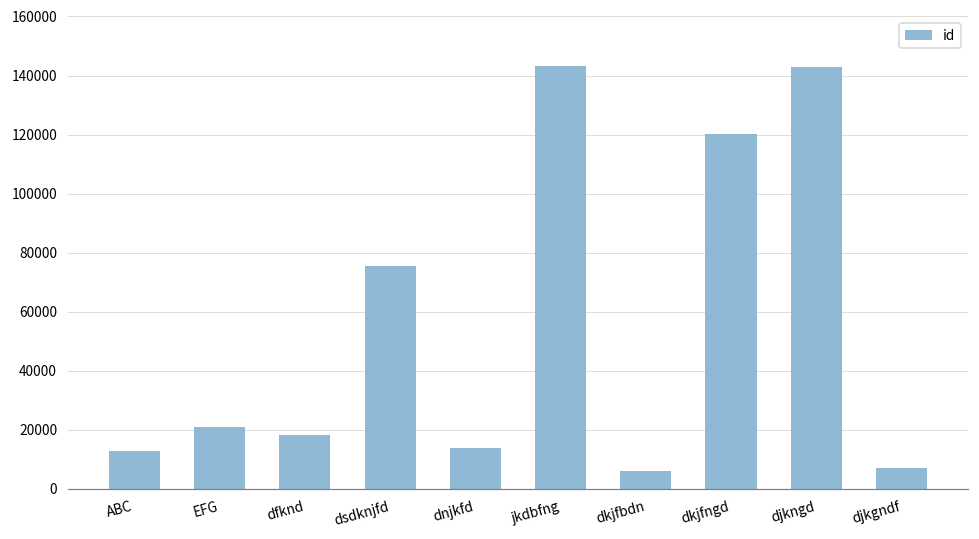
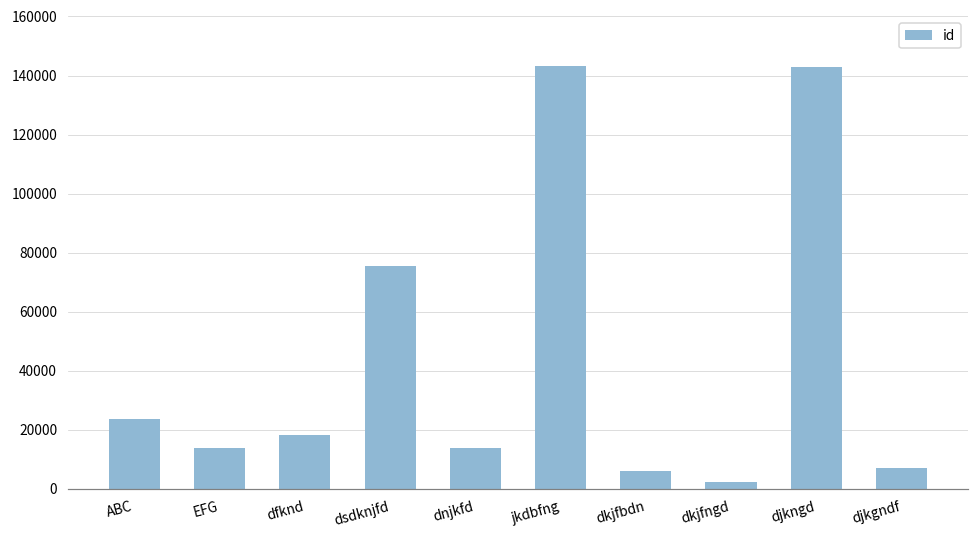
  {
-   "ABC": 13000,
-   "EFG": 21000,
+   "ABC": 24000,
+   "EFG": 14000,
    "dfknd": 18000,
    "dsdknjfd": 76000,
    "dnjkfd": 14000,
    "jkdbfng": 143000,
    "dkjfbdn": 6000,
-   "dkjfngd": 120000,
+   "dkjfngd": 2000,
    "djkngd": 143000,
    "djkgndf": 7000
  }
